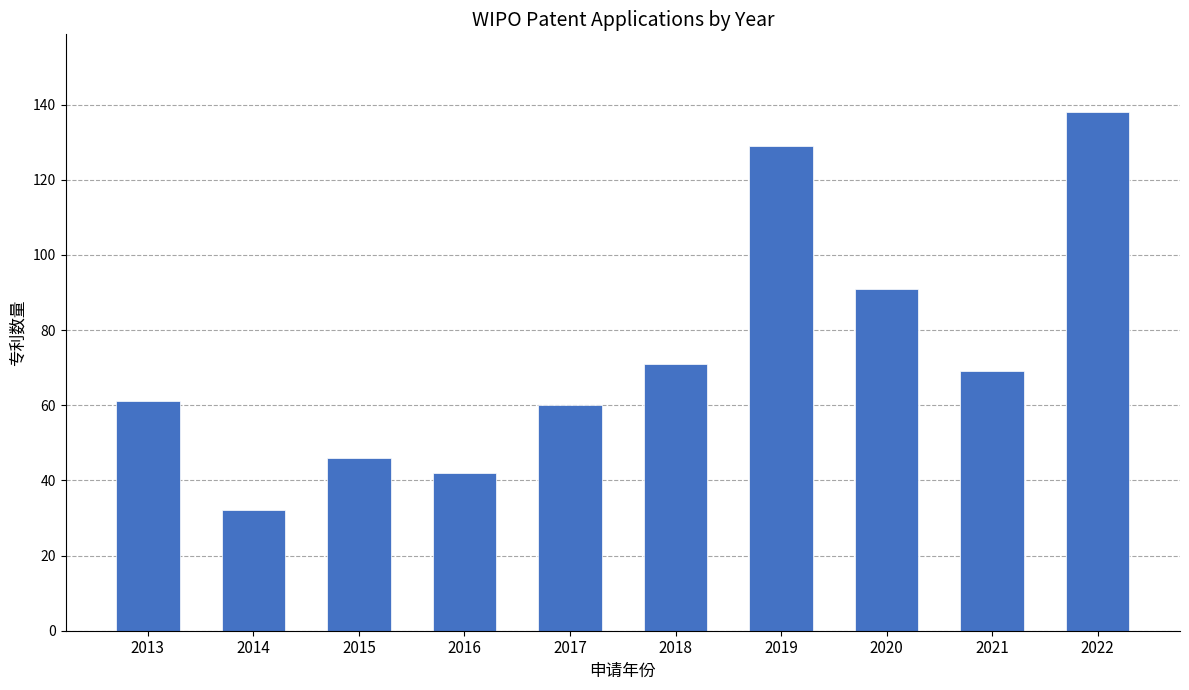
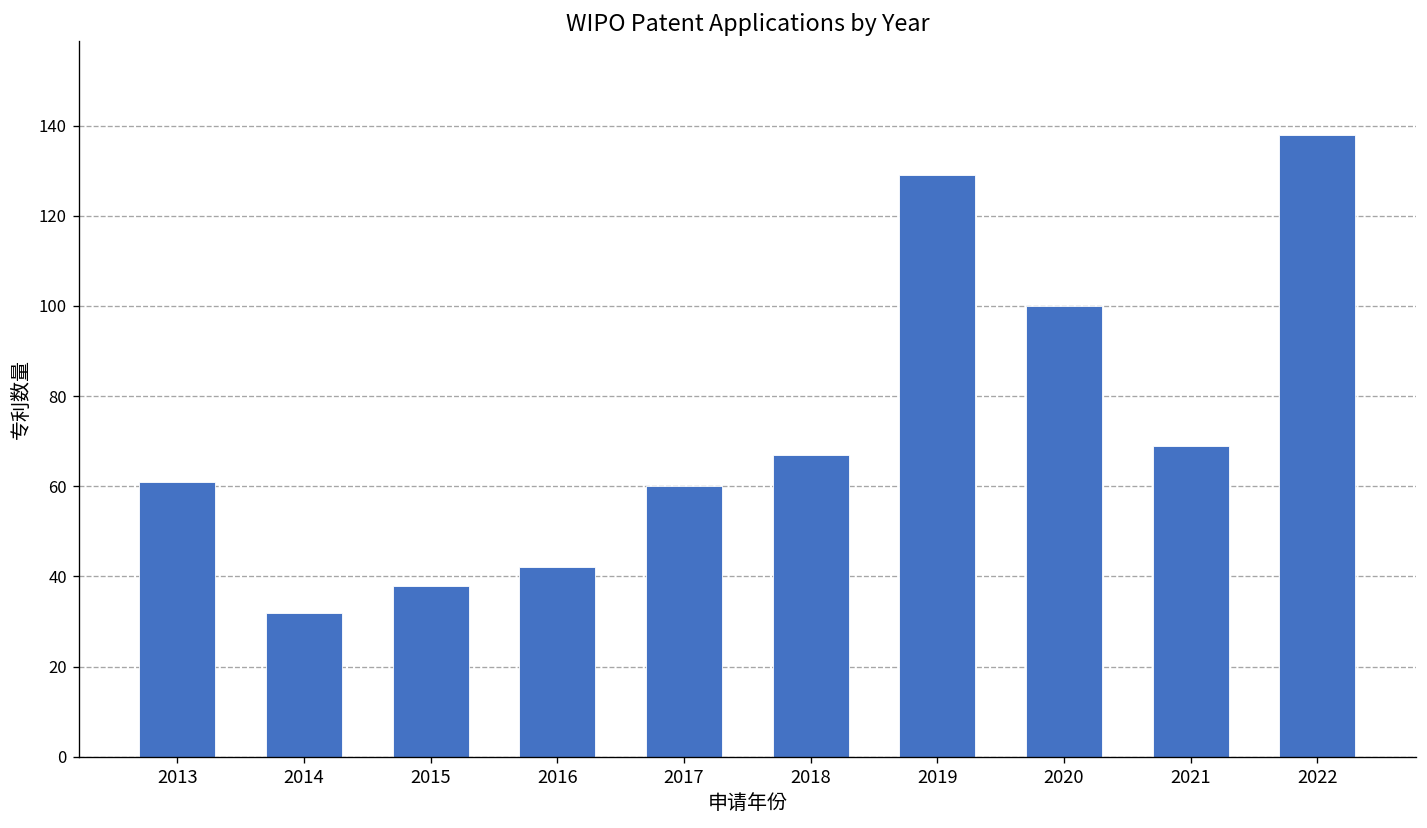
  {
    "2013": 61,
    "2014": 32,
-   "2015": 46,
+   "2015": 38,
    "2016": 42,
    "2017": 60,
-   "2018": 71,
+   "2018": 67,
    "2019": 129,
-   "2020": 91,
+   "2020": 100,
    "2021": 69,
    "2022": 138
  }
